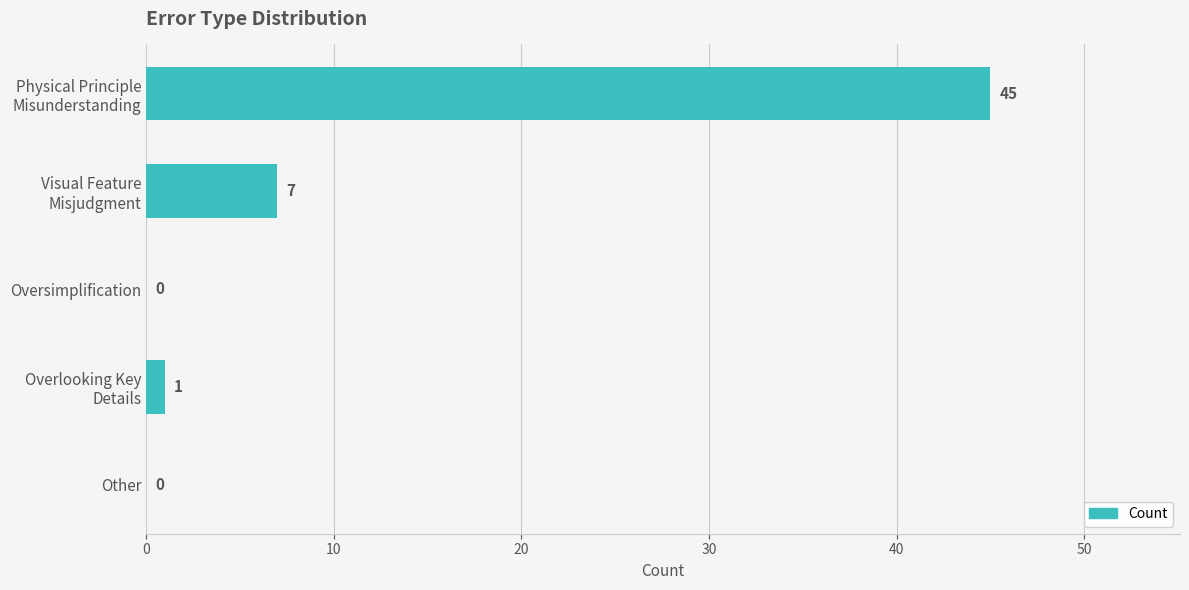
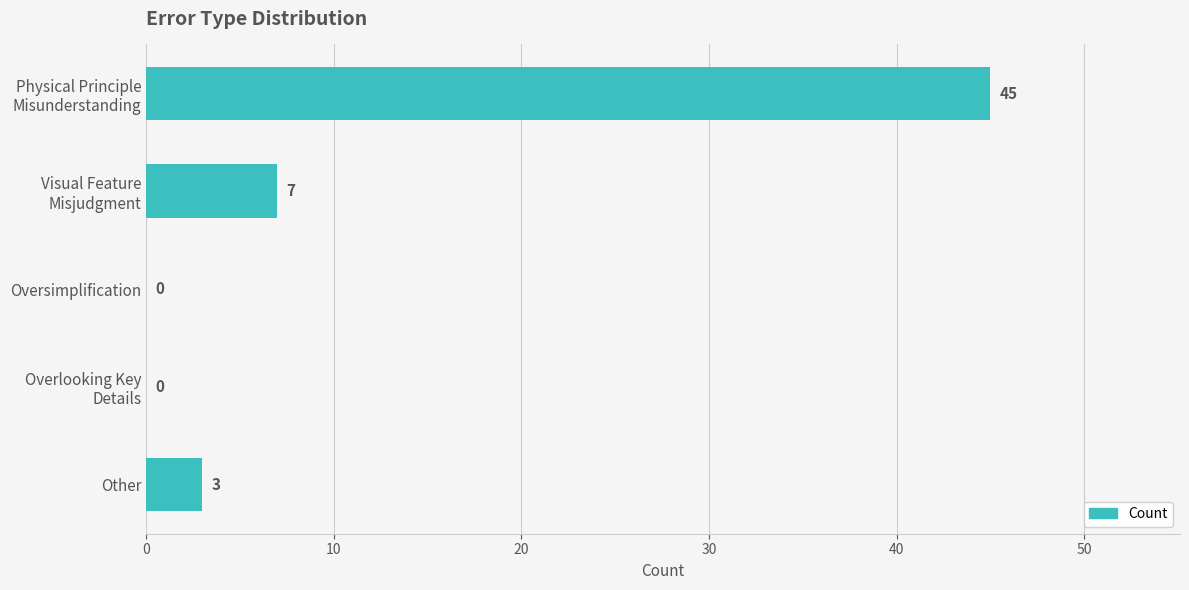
  {
    "Physical Principle Misunderstanding": 45,
    "Visual Feature Misjudgment": 7,
    "Oversimplification": 0,
-   "Overlooking Key Details": 1,
-   "Other": 0
+   "Overlooking Key Details": 0,
+   "Other": 3
  }
